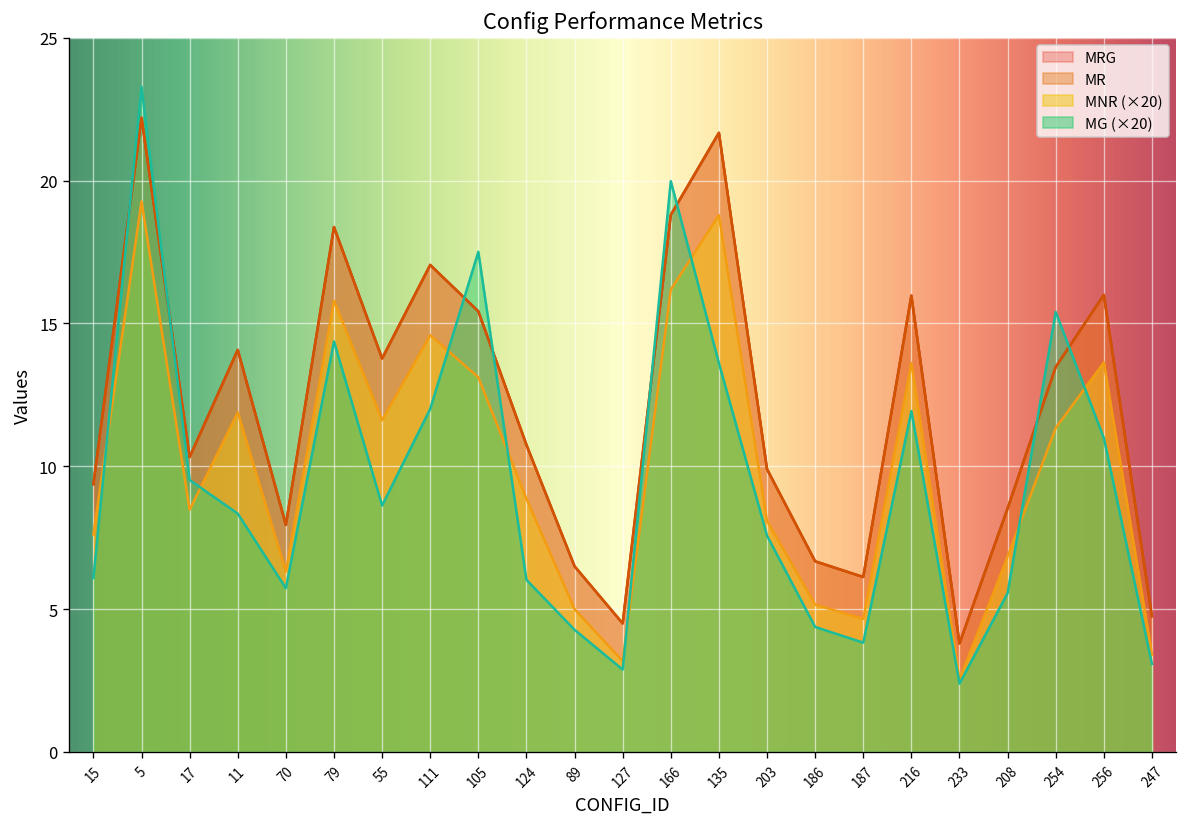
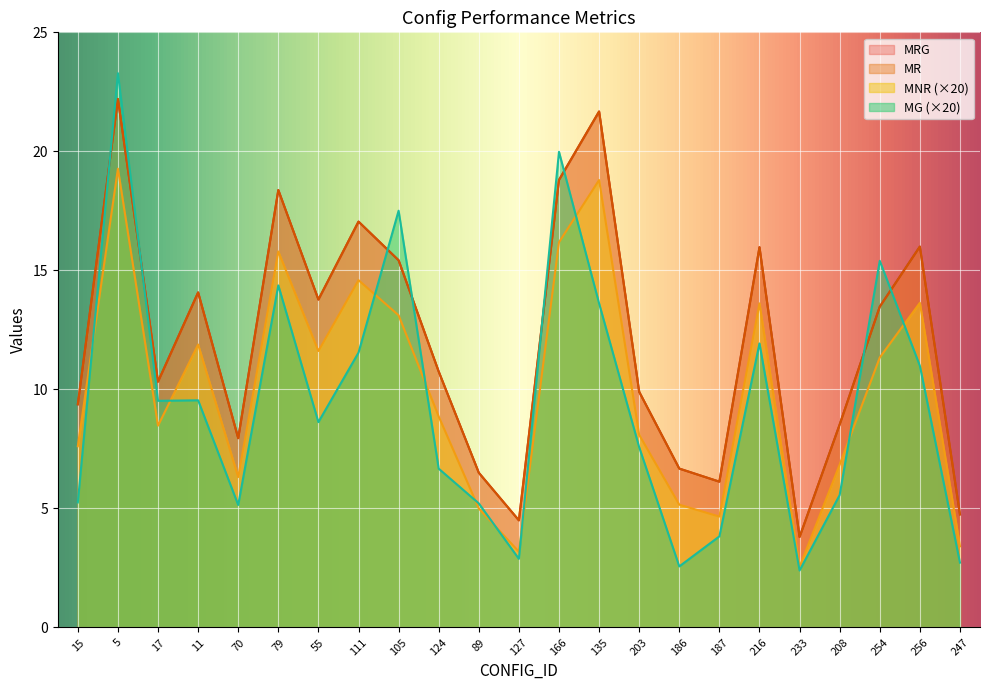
  {
    "MG (×20)": {
-     "15": 6.1,
+     "15": 5.3,
      "5": 23.3,
      "17": 9.5,
-     "11": 8.3,
-     "70": 5.7,
+     "11": 9.5,
+     "70": 5.1,
      "79": 14.4,
      "55": 8.6,
-     "111": 12.0,
+     "111": 11.5,
      "105": 17.5,
-     "124": 6.0,
-     "89": 4.3,
+     "124": 6.7,
+     "89": 5.2,
      "127": 2.9,
      "166": 20.0,
      "135": 13.6,
      "203": 7.6,
-     "186": 4.4,
+     "186": 2.6,
      "187": 3.8,
      "216": 11.9,
      "233": 2.4,
      "208": 5.6,
      "254": 15.4,
      "256": 11.0,
-     "247": 3.1
+     "247": 2.7
    }
  }
